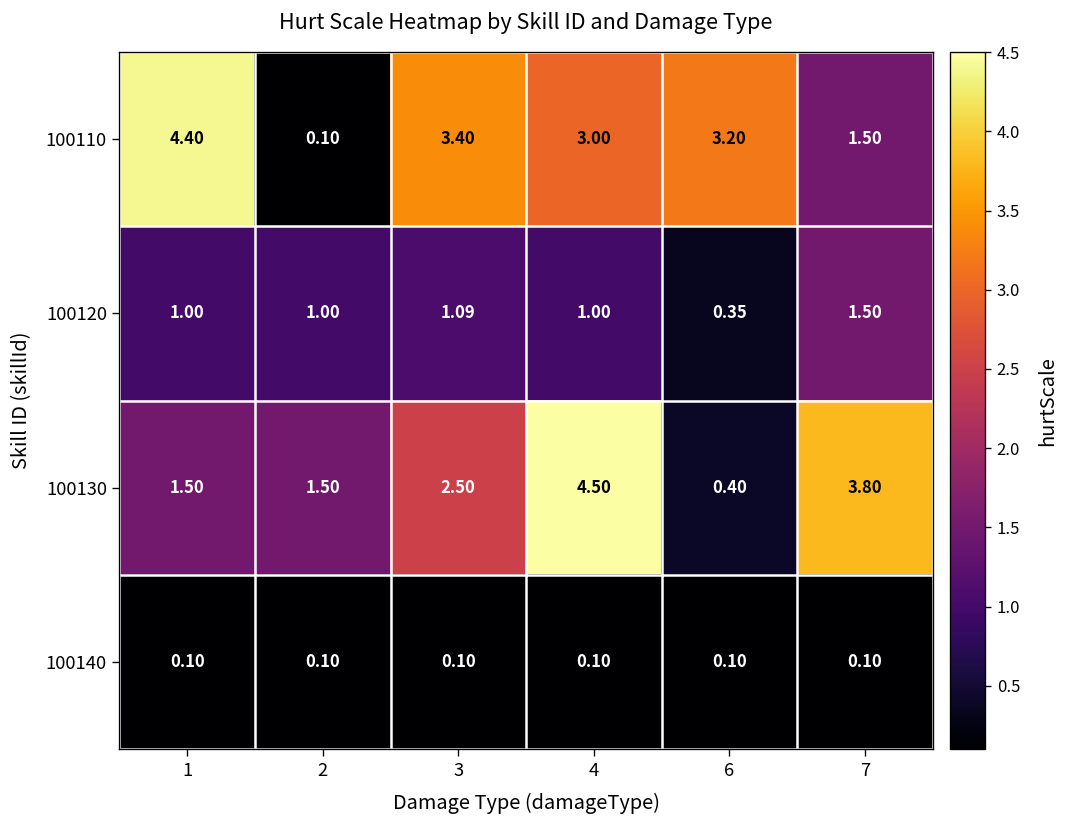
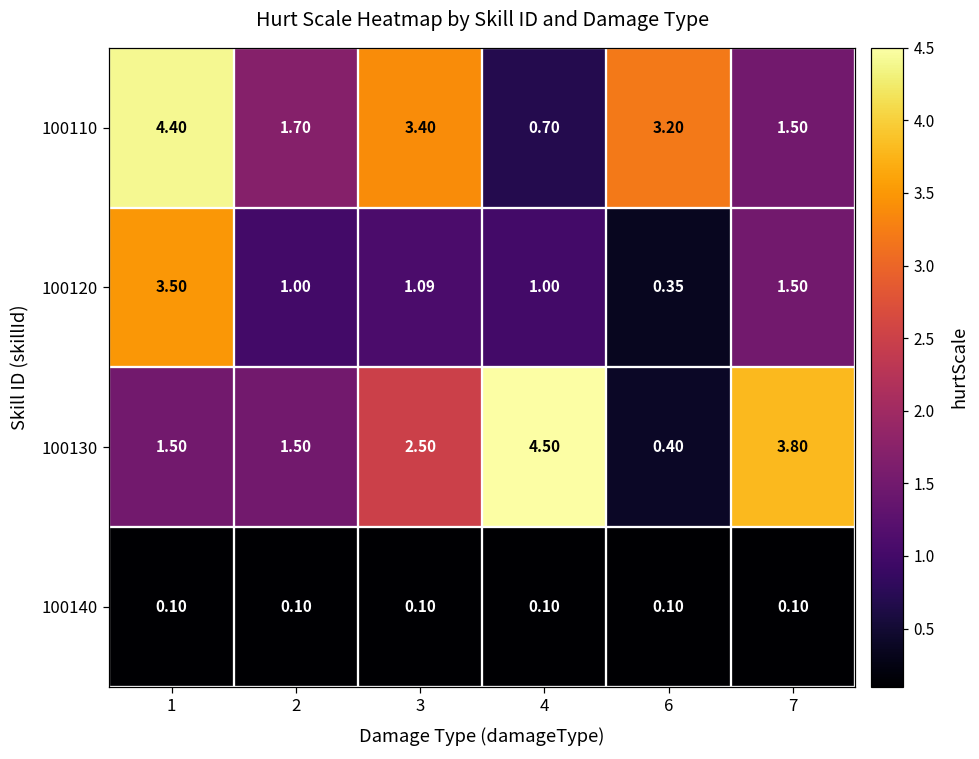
  {
    "100110": {
      "1": 4.40,
-     "2": 0.10,
+     "2": 1.70,
      "3": 3.40,
-     "4": 3.00,
+     "4": 0.70,
      "6": 3.20,
      "7": 1.50
    },
    "100120": {
-     "1": 1.00,
+     "1": 3.50,
      "2": 1.00,
      "3": 1.09,
      "4": 1.00,
      "6": 0.35,
      "7": 1.50
    },
    "100130": {
      "1": 1.50,
      "2": 1.50,
      "3": 2.50,
      "4": 4.50,
      "6": 0.40,
      "7": 3.80
    },
    "100140": {
      "1": 0.10,
      "2": 0.10,
      "3": 0.10,
      "4": 0.10,
      "6": 0.10,
      "7": 0.10
    }
  }
